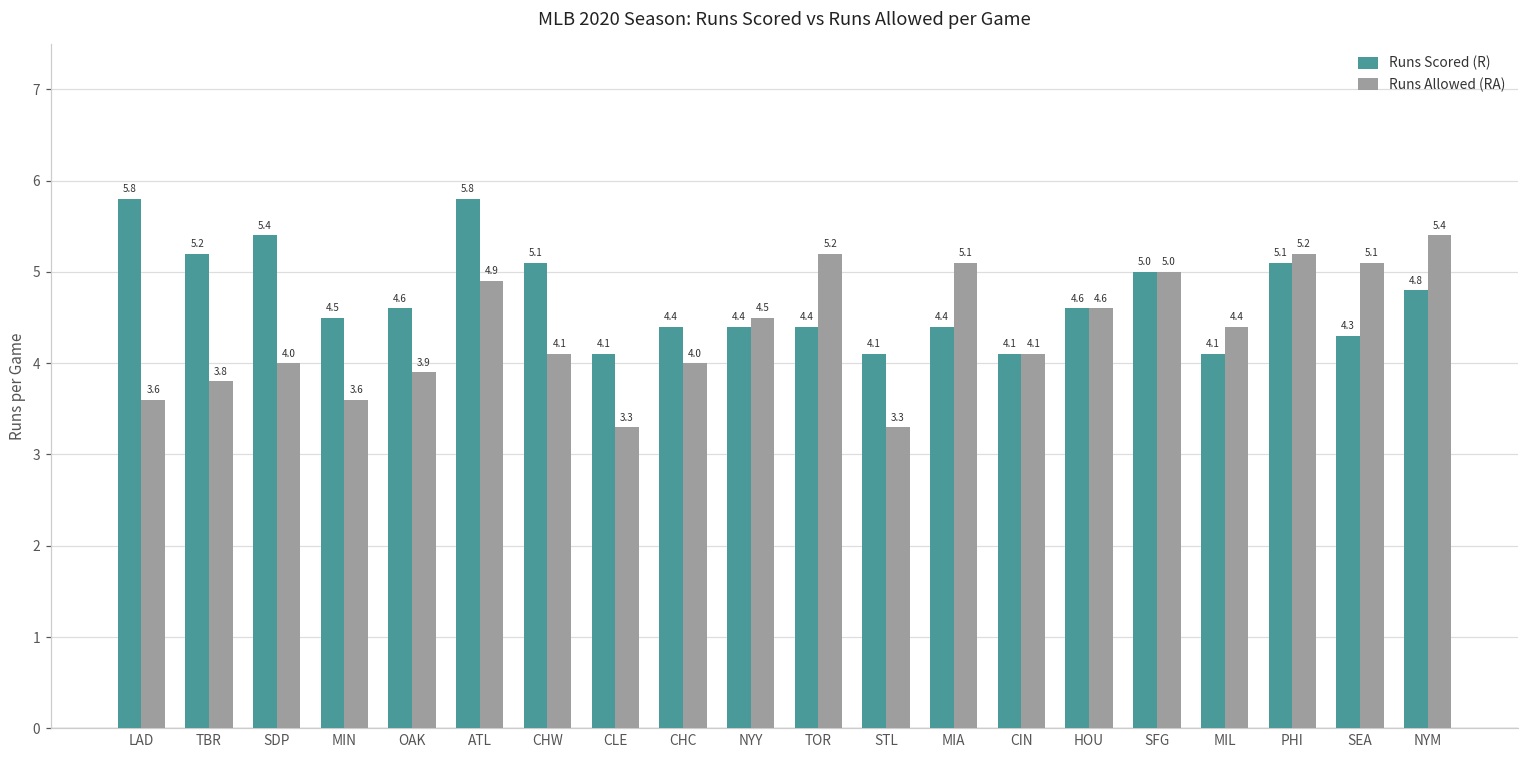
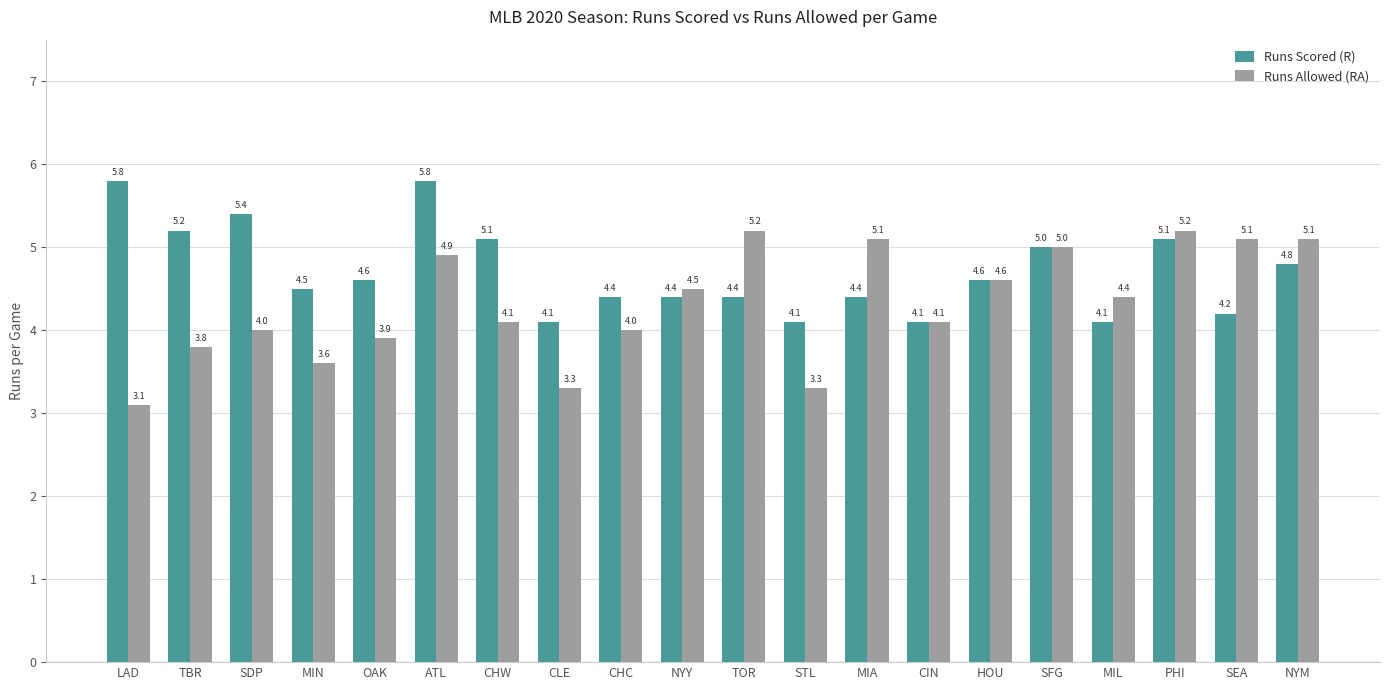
  {
    "Runs Scored (R)": {
      "LAD": 5.8,
      "TBR": 5.2,
      "SDP": 5.4,
      "MIN": 4.5,
      "OAK": 4.6,
      "ATL": 5.8,
      "CHW": 5.1,
      "CLE": 4.1,
      "CHC": 4.4,
      "NYY": 4.4,
      "TOR": 4.4,
      "STL": 4.1,
      "MIA": 4.4,
      "CIN": 4.1,
      "HOU": 4.6,
      "SFG": 5.0,
      "MIL": 4.1,
      "PHI": 5.1,
-     "SEA": 4.3,
+     "SEA": 4.2,
      "NYM": 4.8
    },
    "Runs Allowed (RA)": {
-     "LAD": 3.6,
+     "LAD": 3.1,
      "TBR": 3.8,
      "SDP": 4.0,
      "MIN": 3.6,
      "OAK": 3.9,
      "ATL": 4.9,
      "CHW": 4.1,
      "CLE": 3.3,
      "CHC": 4.0,
      "NYY": 4.5,
      "TOR": 5.2,
      "STL": 3.3,
      "MIA": 5.1,
      "CIN": 4.1,
      "HOU": 4.6,
      "SFG": 5.0,
      "MIL": 4.4,
      "PHI": 5.2,
      "SEA": 5.1,
-     "NYM": 5.4
+     "NYM": 5.1
    }
  }
